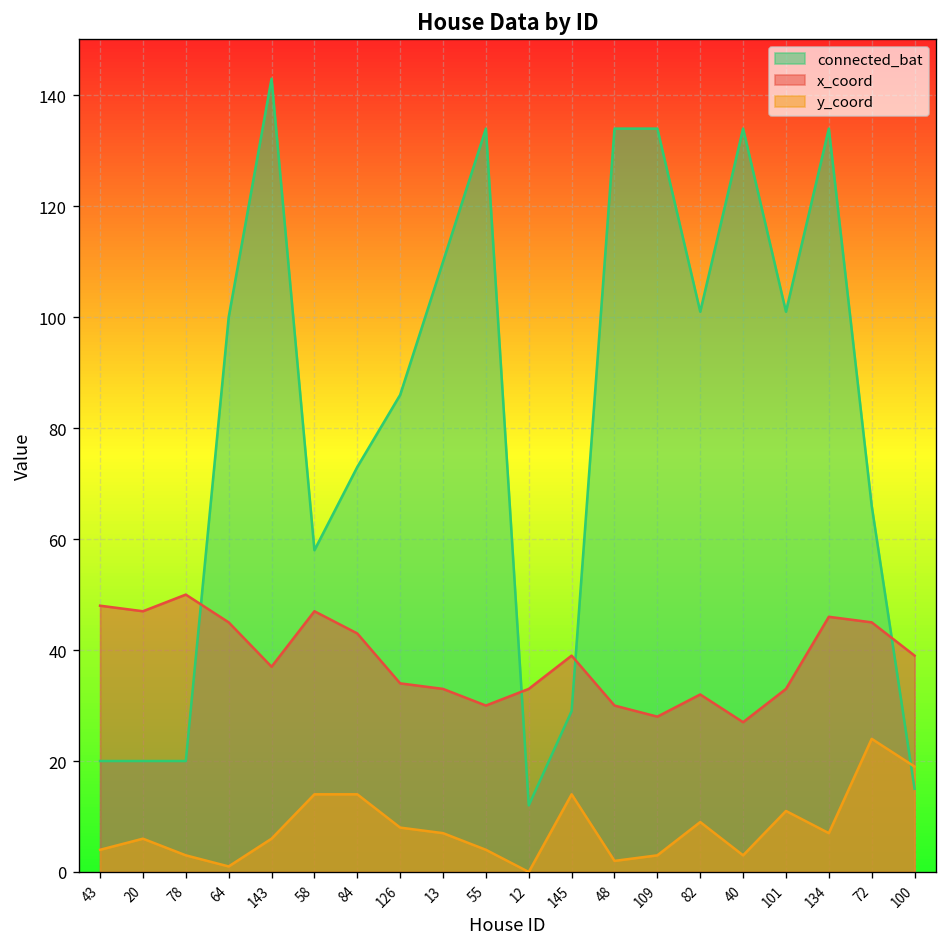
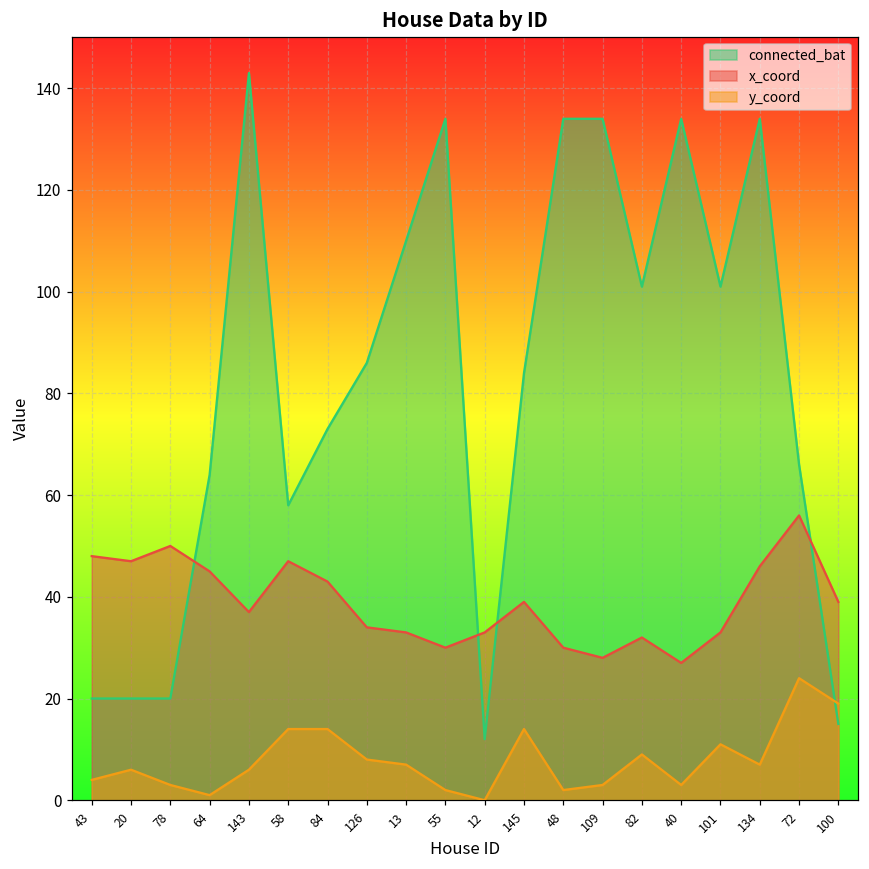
  {
    "connected_bat": {
      "43": 20,
      "20": 20,
      "78": 20,
-     "64": 100,
+     "64": 64,
      "143": 143,
      "58": 58,
      "84": 73,
      "126": 86,
      "13": 110,
      "55": 134,
      "12": 12,
-     "145": 29,
+     "145": 84,
      "48": 134,
      "109": 134,
      "82": 101,
      "40": 134,
      "101": 101,
      "134": 134,
      "72": 66,
      "100": 15
    },
    "x_coord": {
      "43": 48,
      "20": 47,
      "78": 50,
      "64": 45,
      "143": 37,
      "58": 47,
      "84": 43,
      "126": 34,
      "13": 33,
      "55": 30,
      "12": 33,
      "145": 39,
      "48": 30,
      "109": 28,
      "82": 32,
      "40": 27,
      "101": 33,
      "134": 46,
-     "72": 45,
+     "72": 56,
      "100": 39
    },
    "y_coord": {
      "43": 4,
      "20": 6,
      "78": 3,
      "64": 1,
      "143": 6,
      "58": 14,
      "84": 14,
      "126": 8,
      "13": 7,
-     "55": 4,
+     "55": 2,
      "12": 0,
      "145": 14,
      "48": 2,
      "109": 3,
      "82": 9,
      "40": 3,
      "101": 11,
      "134": 7,
      "72": 24,
      "100": 19
    }
  }
